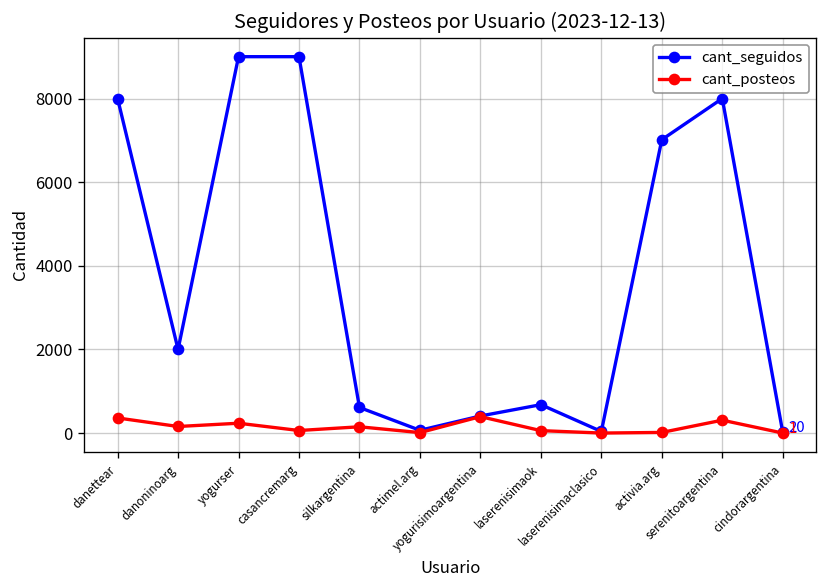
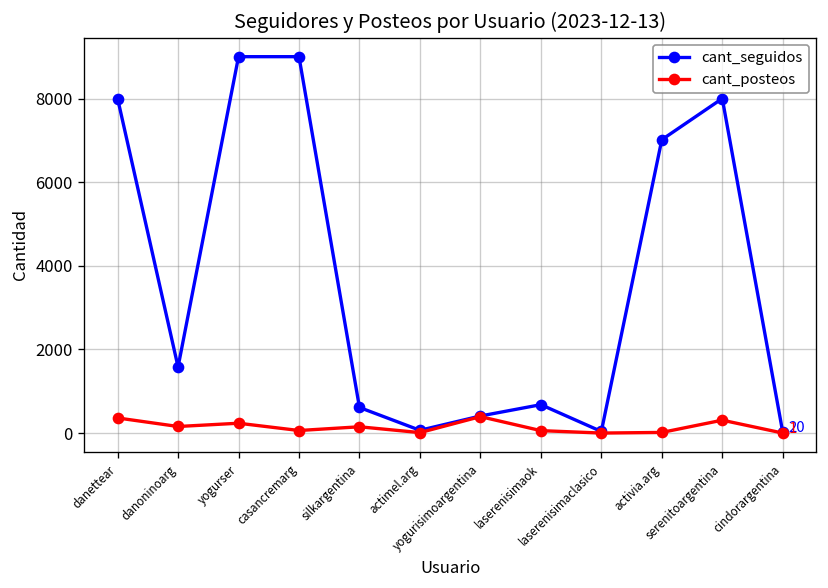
  {
    "cant_seguidos": {
      "danettear": 8000,
-     "danoninoarg": 2000,
+     "danoninoarg": 1600,
      "yogurser": 9000,
      "casancremarg": 9000,
      "silkargentina": 600,
      "laserenisimaok": 700,
      "activia.arg": 7000,
      "serenitoargentina": 8000
    },
    "cant_posteos": {
      "danettear": 400,
      "danoninoarg": 200,
      "yogurser": 200,
      "casancremarg": 100,
      "silkargentina": 200,
      "laserenisimaok": 100,
      "activia.arg": 0,
      "serenitoargentina": 300
    }
  }
